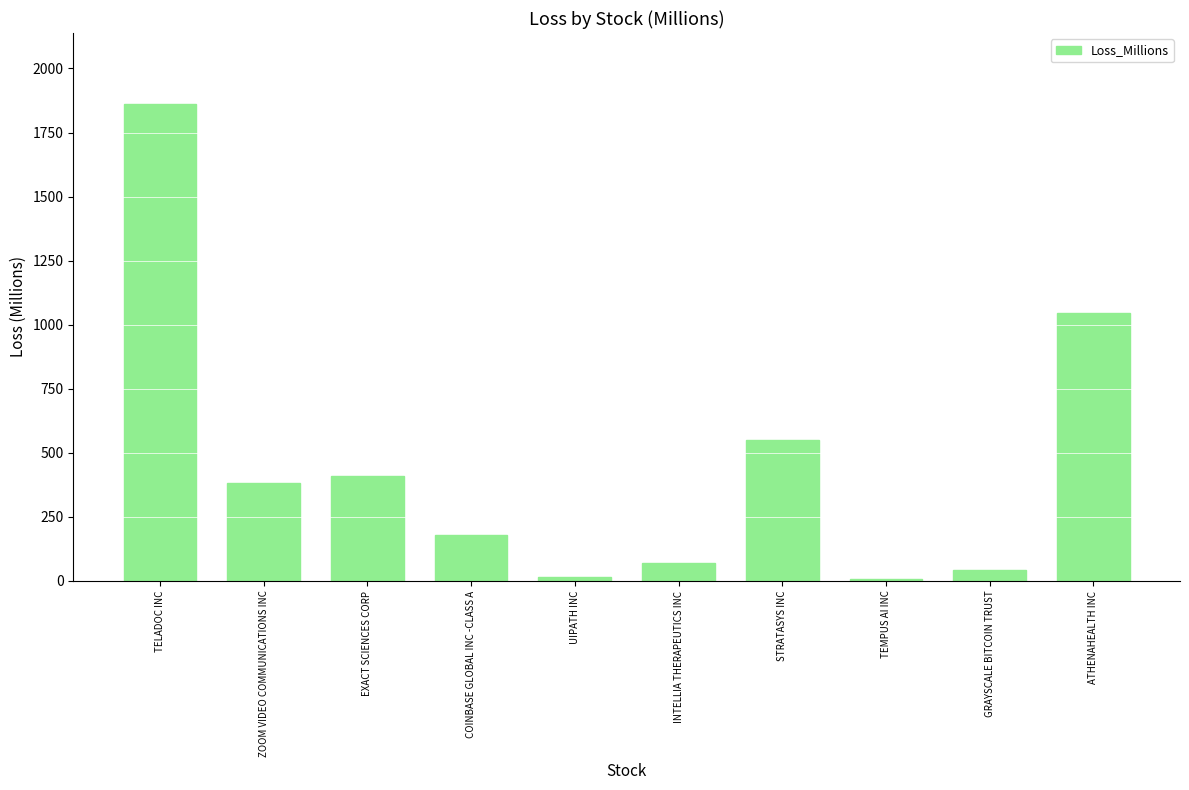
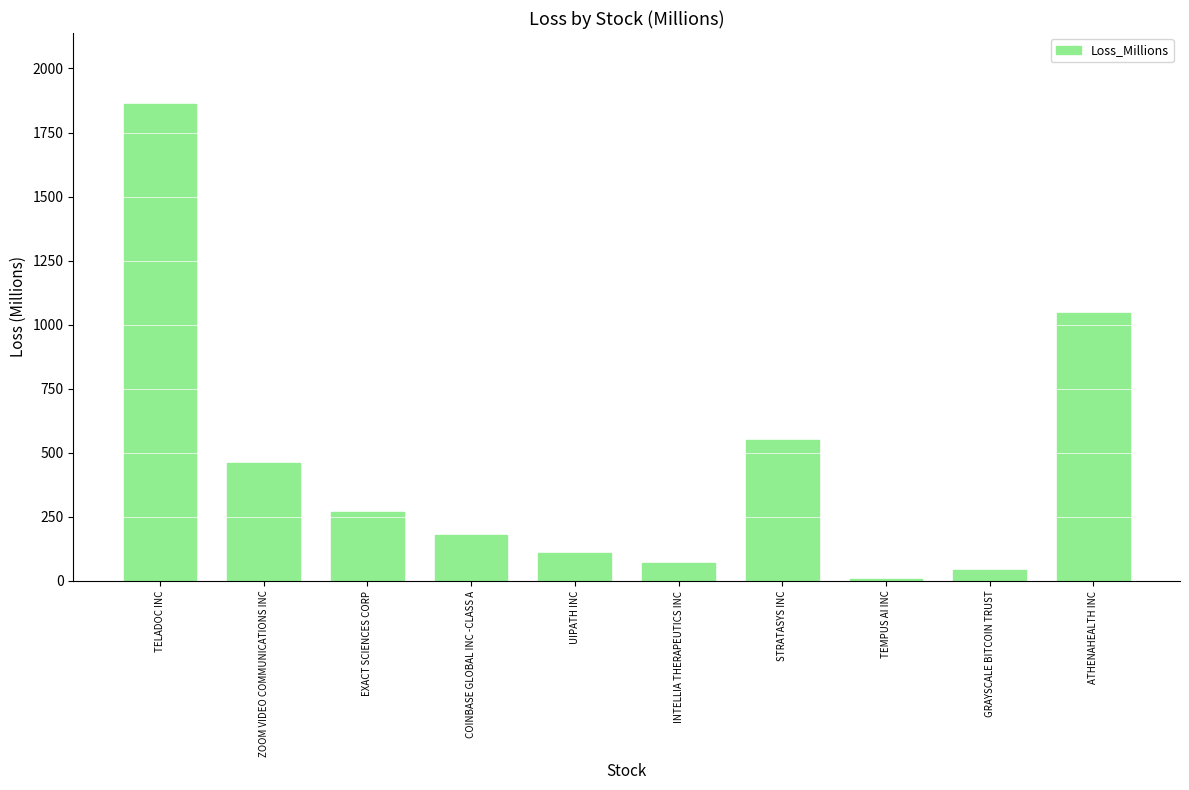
  {
    "TELADOC INC": 1860,
-   "ZOOM VIDEO COMMUNICATIONS INC": 380,
-   "EXACT SCIENCES CORP": 410,
+   "ZOOM VIDEO COMMUNICATIONS INC": 460,
+   "EXACT SCIENCES CORP": 270,
    "COINBASE GLOBAL INC -CLASS A": 180,
-   "UIPATH INC": 20,
+   "UIPATH INC": 110,
    "INTELLIA THERAPEUTICS INC": 70,
    "STRATASYS INC": 550,
    "GRAYSCALE BITCOIN TRUST": 40,
    "ATHENAHEALTH INC": 1050
  }
